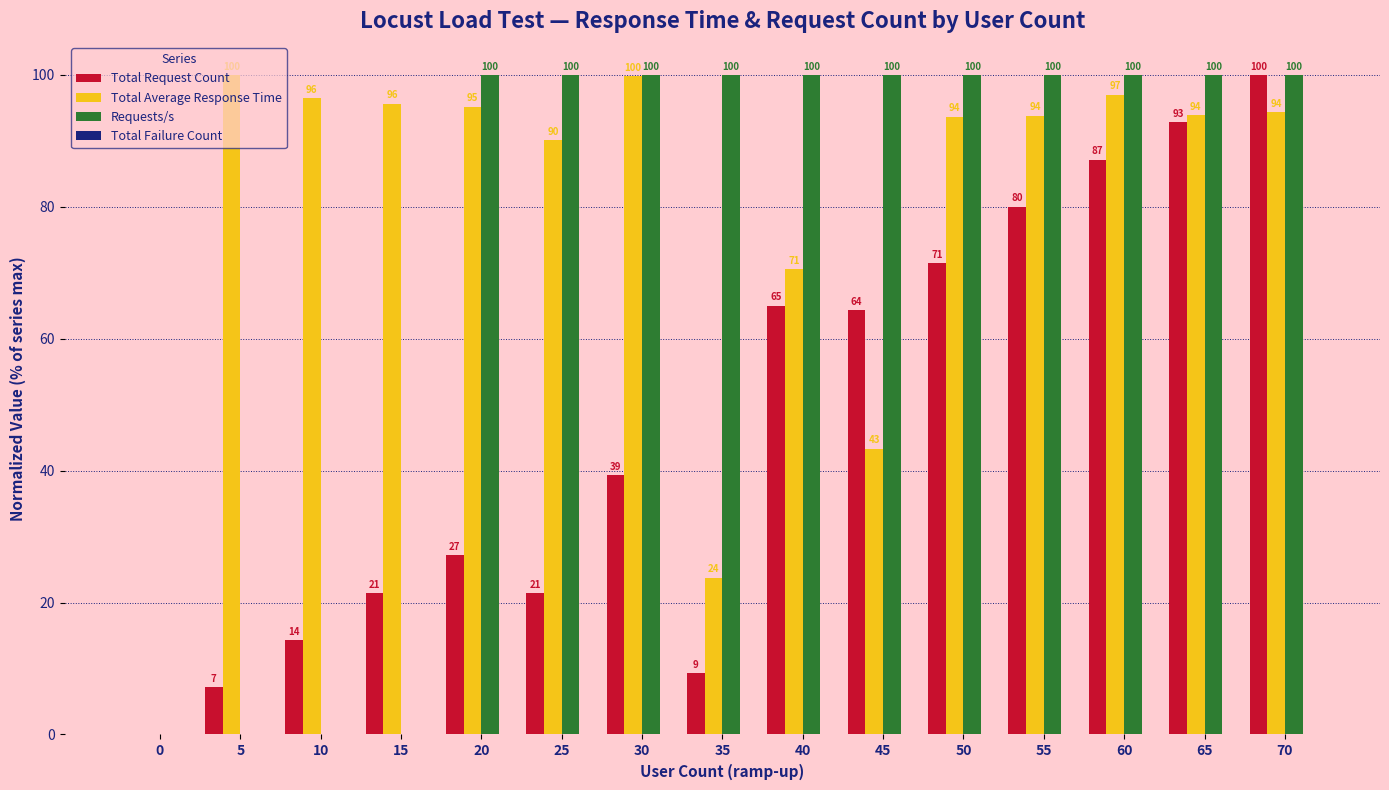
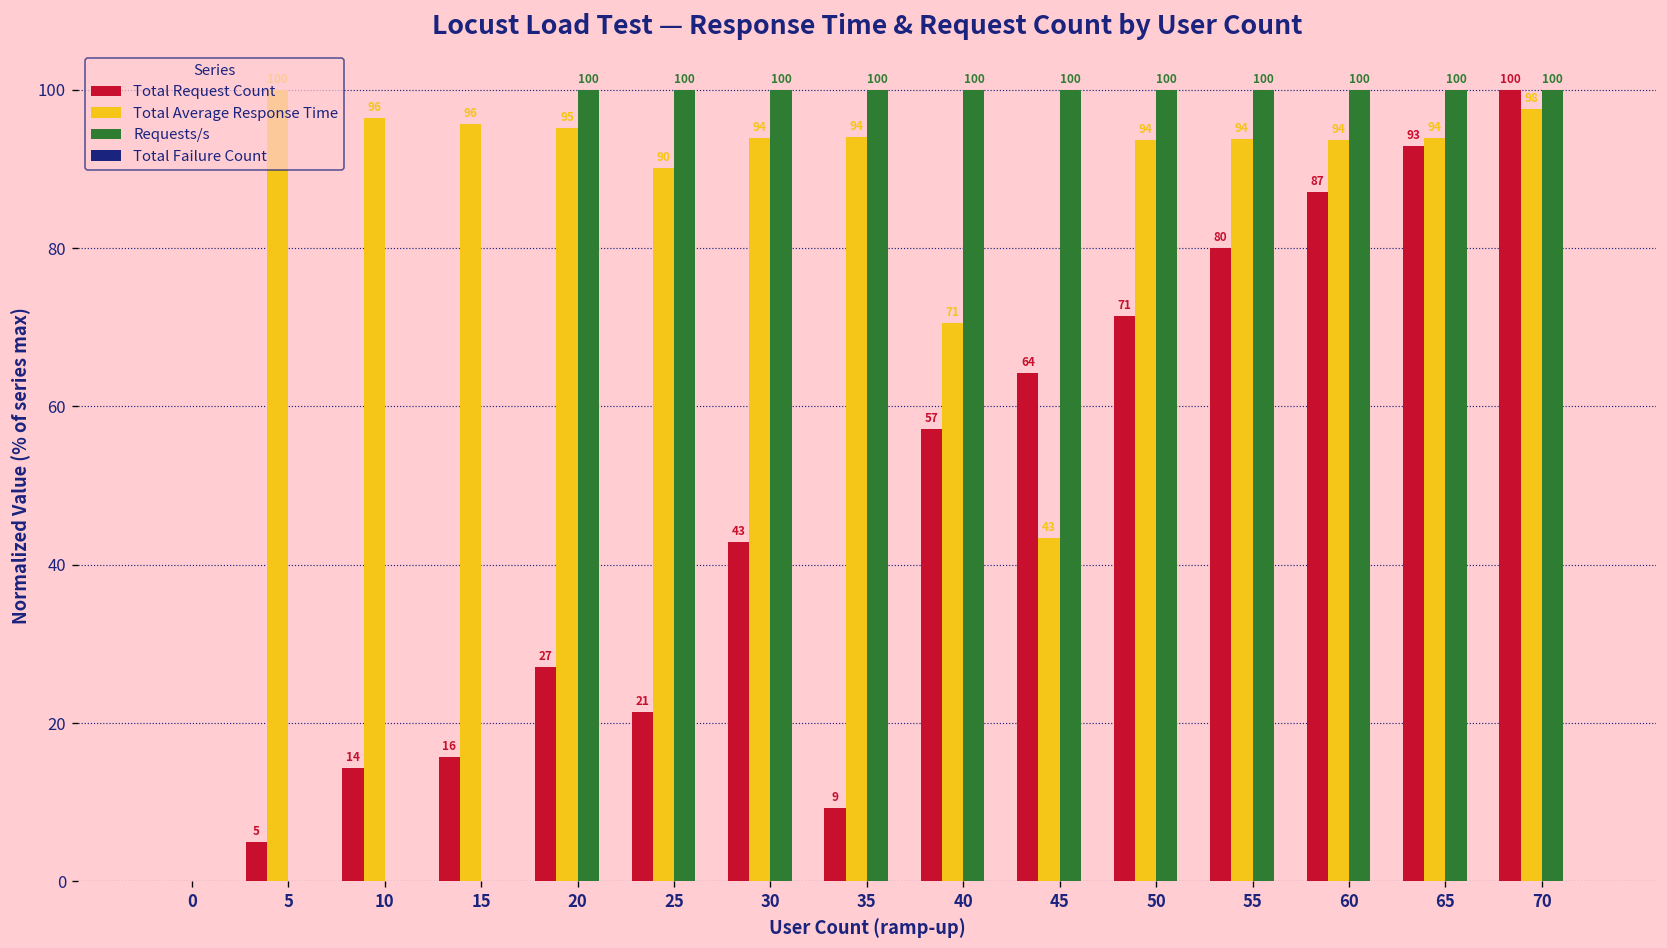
  {
    "Total Request Count": {
-     "5": 7,
+     "5": 5,
      "10": 14,
-     "15": 21,
+     "15": 16,
      "20": 27,
      "25": 21,
-     "30": 39,
+     "30": 43,
      "35": 9,
-     "40": 65,
+     "40": 57,
      "45": 64,
      "50": 71,
      "55": 80,
      "60": 87,
      "65": 93,
      "70": 100
    },
    "Total Average Response Time": {
      "10": 96,
      "15": 96,
      "20": 95,
      "25": 90,
-     "30": 100,
-     "35": 24,
+     "30": 94,
+     "35": 94,
      "40": 71,
      "45": 43,
      "50": 94,
      "55": 94,
-     "60": 97,
+     "60": 94,
      "65": 94,
-     "70": 94
+     "70": 98
    },
    "Requests/s": {
      "20": 100,
      "25": 100,
      "30": 100,
      "35": 100,
      "40": 100,
      "45": 100,
      "50": 100,
      "55": 100,
      "60": 100,
      "65": 100,
      "70": 100
    },
    "Total Failure Count": {
      "0": 0,
      "5": 0,
      "10": 0,
      "15": 0,
      "20": 0,
      "25": 0,
      "30": 0,
      "35": 0,
      "40": 0,
      "45": 0,
      "50": 0,
      "55": 0,
      "60": 0,
      "65": 0,
      "70": 0
    }
  }
